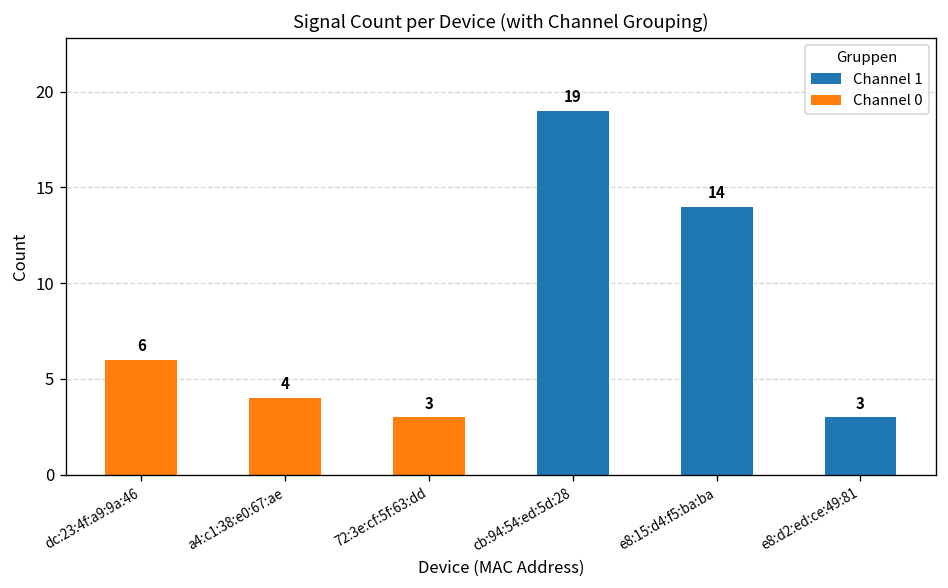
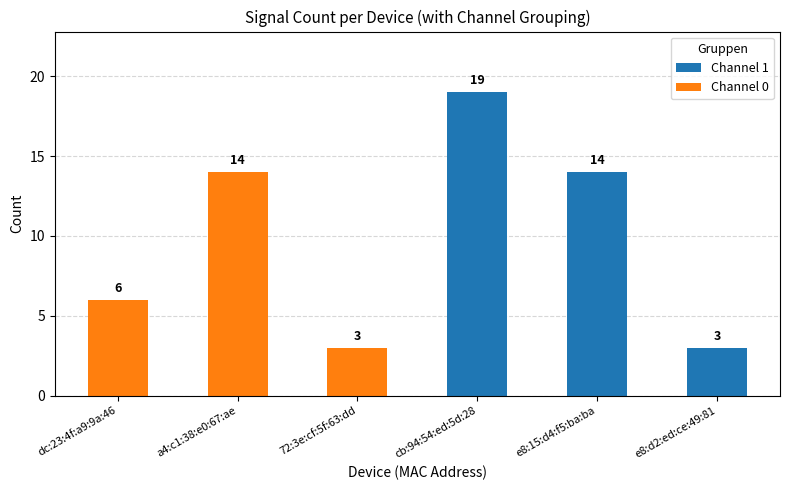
  {
    "Channel 1": {
      "cb:94:54:ed:5d:28": 19,
      "e8:15:d4:f5:ba:ba": 14,
      "e8:d2:ed:ce:49:81": 3
    },
    "Channel 0": {
      "dc:23:4f:a9:9a:46": 6,
-     "a4:c1:38:e0:67:ae": 4,
+     "a4:c1:38:e0:67:ae": 14,
      "72:3e:cf:5f:63:dd": 3
    }
  }
